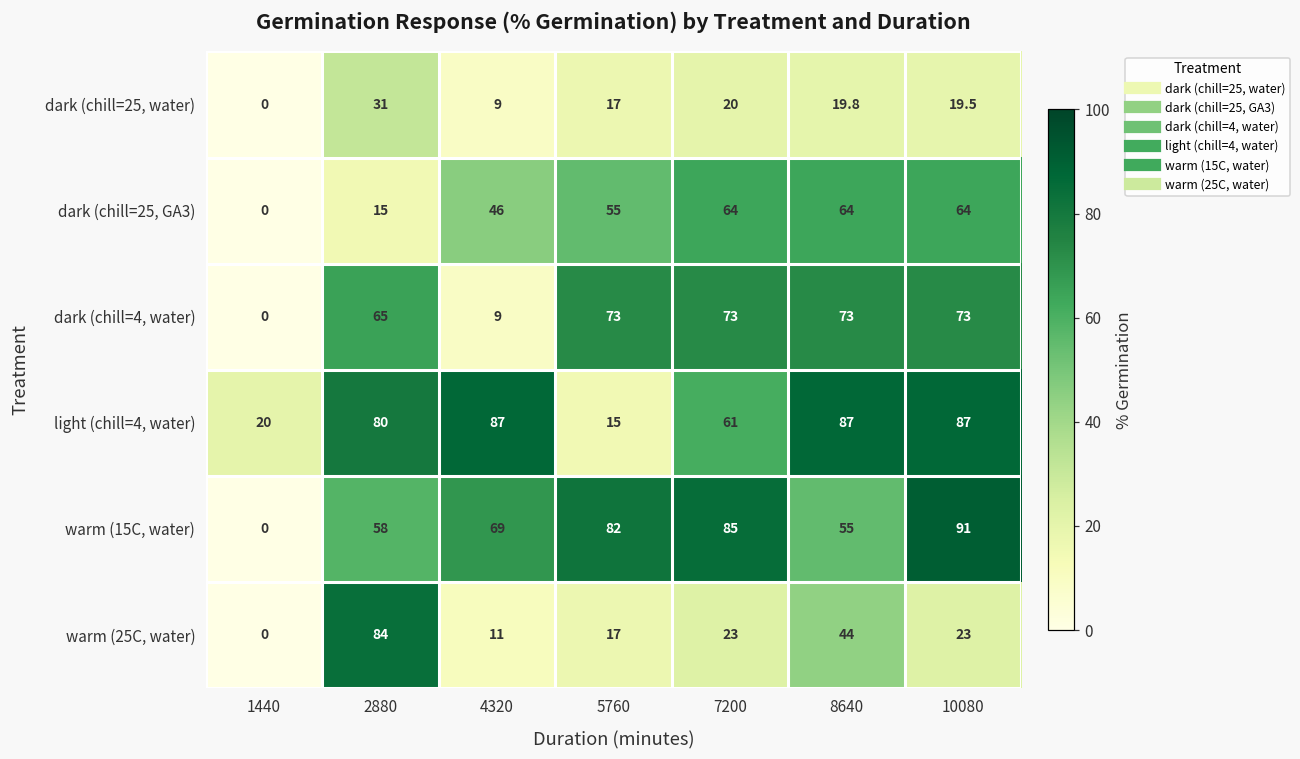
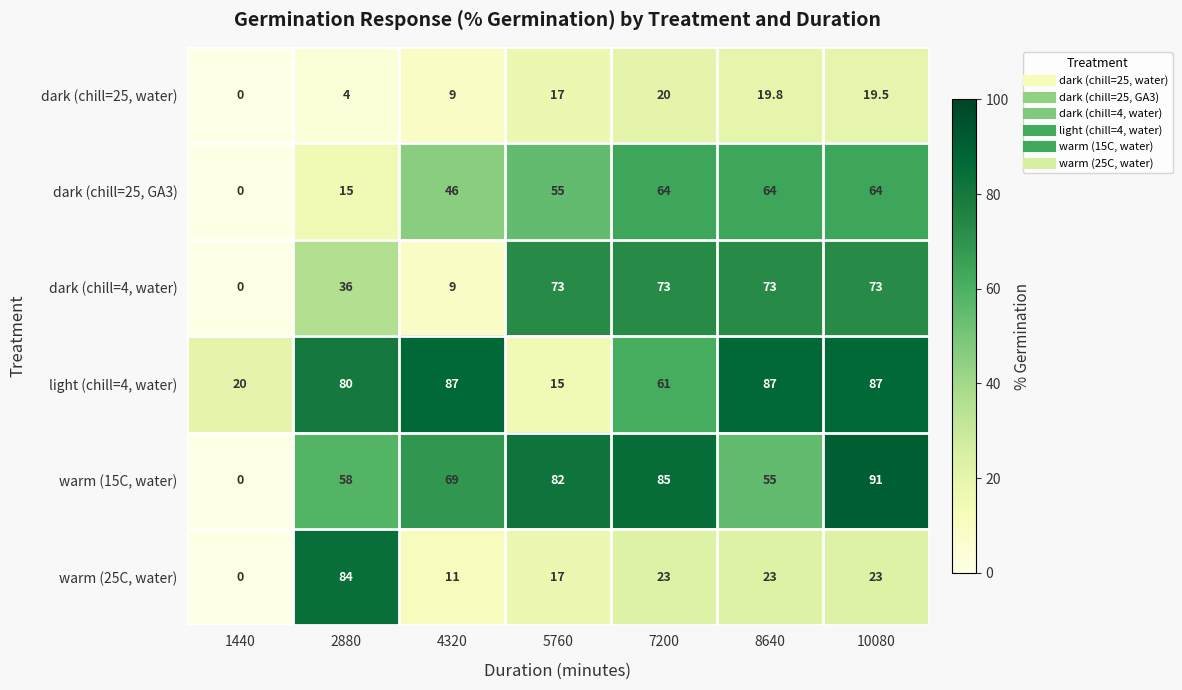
  {
    "dark (chill=25, water)": {
      "1440": 0,
-     "2880": 31,
+     "2880": 4,
      "4320": 9,
      "5760": 17,
      "7200": 20,
      "8640": 19.8,
      "10080": 19.5
    },
    "dark (chill=25, GA3)": {
      "1440": 0,
      "2880": 15,
      "4320": 46,
      "5760": 55,
      "7200": 64,
      "8640": 64,
      "10080": 64
    },
    "dark (chill=4, water)": {
      "1440": 0,
-     "2880": 65,
+     "2880": 36,
      "4320": 9,
      "5760": 73,
      "7200": 73,
      "8640": 73,
      "10080": 73
    },
    "light (chill=4, water)": {
      "1440": 20,
      "2880": 80,
      "4320": 87,
      "5760": 15,
      "7200": 61,
      "8640": 87,
      "10080": 87
    },
    "warm (15C, water)": {
      "1440": 0,
      "2880": 58,
      "4320": 69,
      "5760": 82,
      "7200": 85,
      "8640": 55,
      "10080": 91
    },
    "warm (25C, water)": {
      "1440": 0,
      "2880": 84,
      "4320": 11,
      "5760": 17,
      "7200": 23,
-     "8640": 44,
+     "8640": 23,
      "10080": 23
    }
  }
